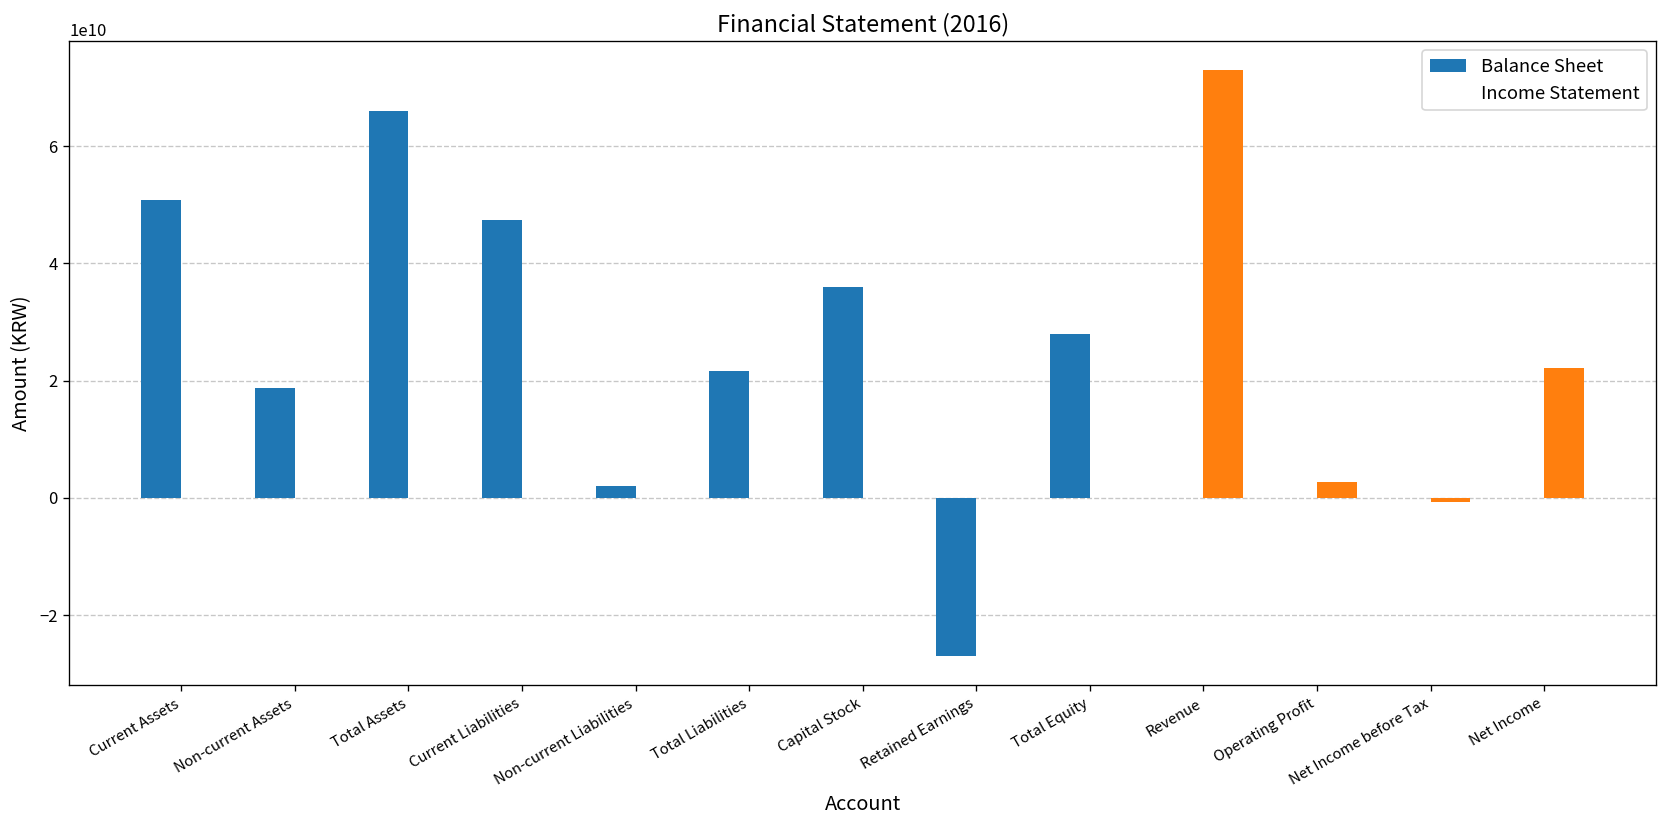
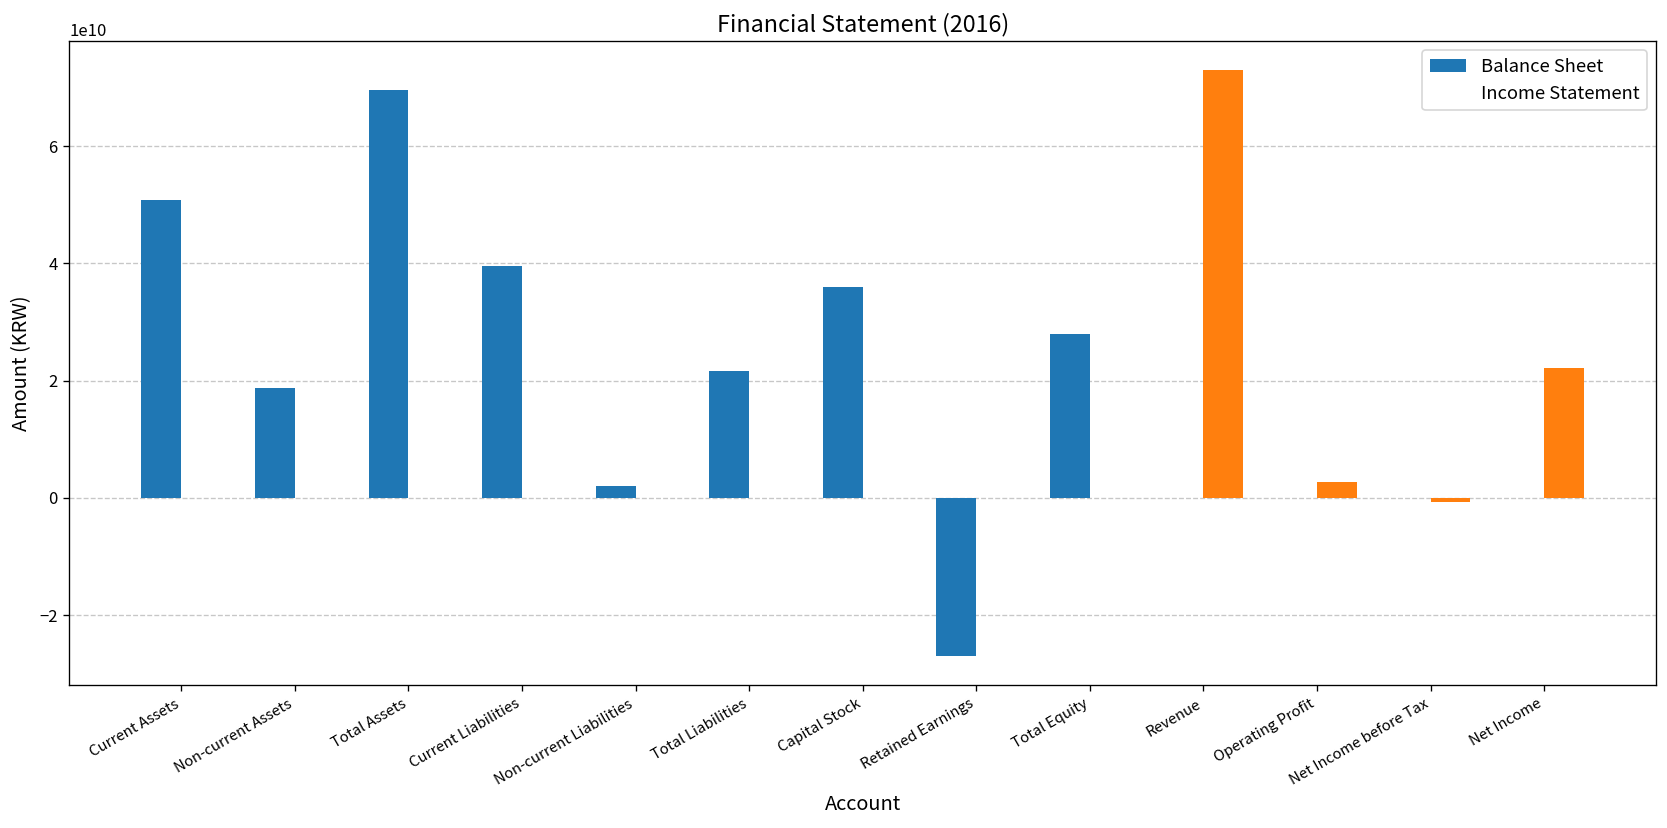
  {
    "Balance Sheet": {
      "Current Assets": 51000000000,
      "Non-current Assets": 19000000000,
-     "Total Assets": 66000000000,
-     "Current Liabilities": 47000000000,
+     "Total Assets": 70000000000,
+     "Current Liabilities": 40000000000,
      "Non-current Liabilities": 2000000000,
      "Total Liabilities": 22000000000,
      "Capital Stock": 36000000000,
      "Retained Earnings": -27000000000,
      "Total Equity": 28000000000,
      "Revenue": 0,
      "Operating Profit": 0,
      "Net Income before Tax": 0,
      "Net Income": 0
    },
    "Income Statement": {
      "Current Assets": 0,
      "Non-current Assets": 0,
      "Total Assets": 0,
      "Current Liabilities": 0,
      "Non-current Liabilities": 0,
      "Total Liabilities": 0,
      "Capital Stock": 0,
      "Retained Earnings": 0,
      "Total Equity": 0,
      "Revenue": 73000000000,
      "Operating Profit": 3000000000,
      "Net Income before Tax": -1000000000,
      "Net Income": 22000000000
    }
  }
